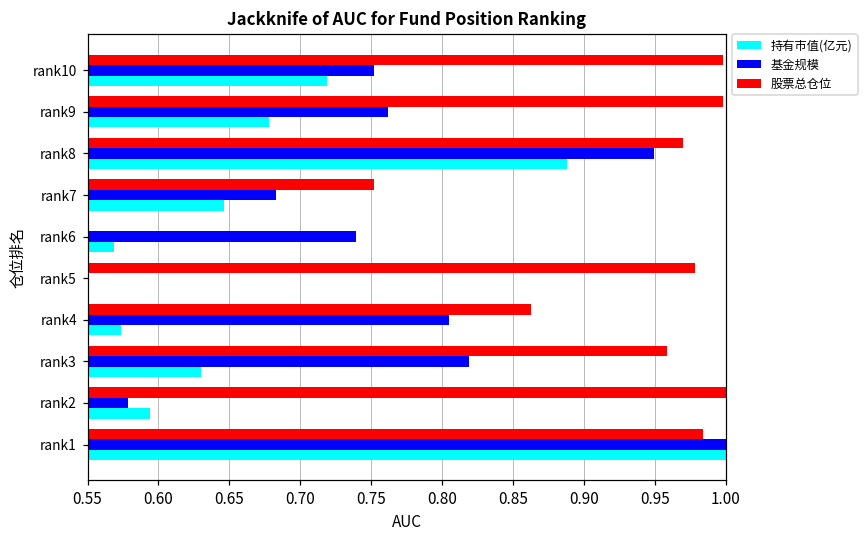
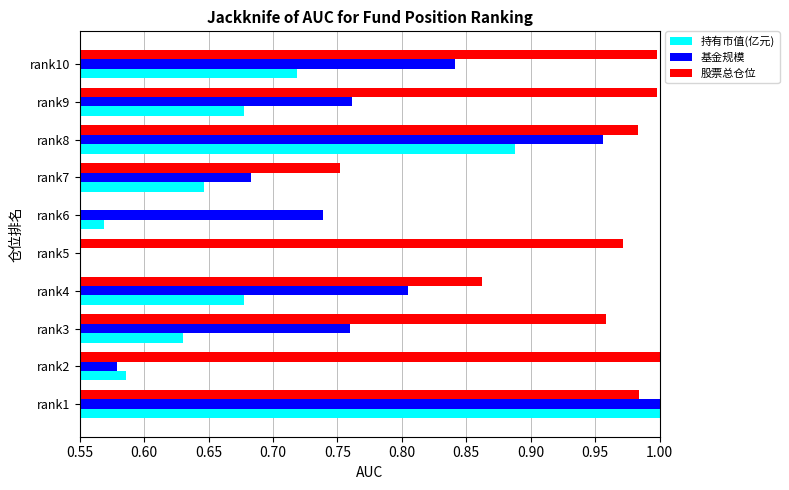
  {
    "持有市值(亿元)": {
      "rank10": 0.719,
      "rank9": 0.678,
      "rank8": 0.888,
      "rank7": 0.646,
      "rank6": 0.569,
      "rank5": 0.550,
-     "rank4": 0.573,
+     "rank4": 0.678,
      "rank3": 0.630,
-     "rank2": 0.594,
+     "rank2": 0.586,
      "rank1": 1.000
    },
    "基金规模": {
-     "rank10": 0.752,
+     "rank10": 0.841,
      "rank9": 0.762,
-     "rank8": 0.949,
+     "rank8": 0.956,
      "rank7": 0.683,
      "rank6": 0.739,
      "rank5": 0.550,
      "rank4": 0.805,
-     "rank3": 0.819,
+     "rank3": 0.760,
      "rank2": 0.579,
      "rank1": 1.000
    },
    "股票总仓位": {
      "rank10": 0.998,
      "rank9": 0.998,
-     "rank8": 0.970,
+     "rank8": 0.983,
      "rank7": 0.752,
      "rank6": 0.550,
-     "rank5": 0.979,
+     "rank5": 0.972,
      "rank4": 0.862,
      "rank3": 0.959,
      "rank2": 1.000,
      "rank1": 0.984
    }
  }
